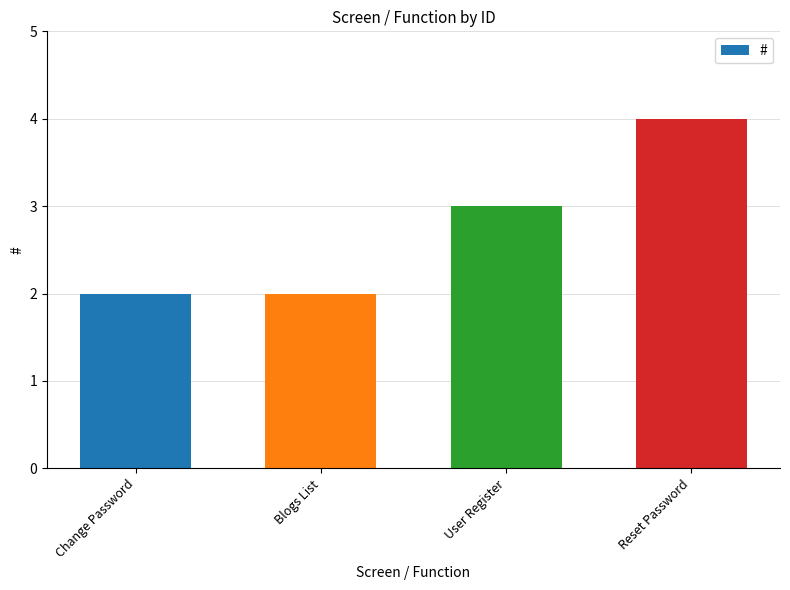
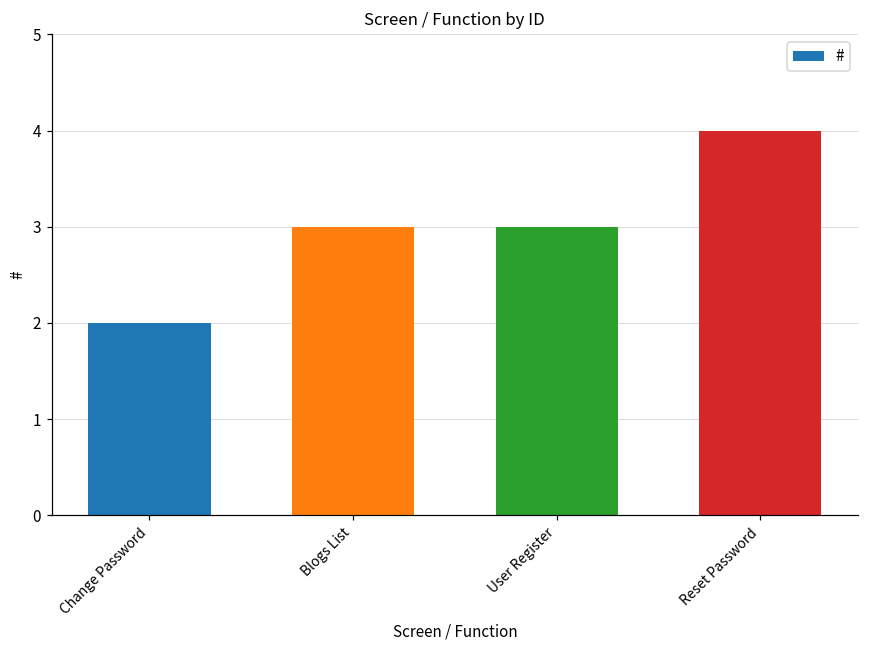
  {
    "Change Password": 2,
-   "Blogs List": 2,
+   "Blogs List": 3,
    "User Register": 3,
    "Reset Password": 4
  }
